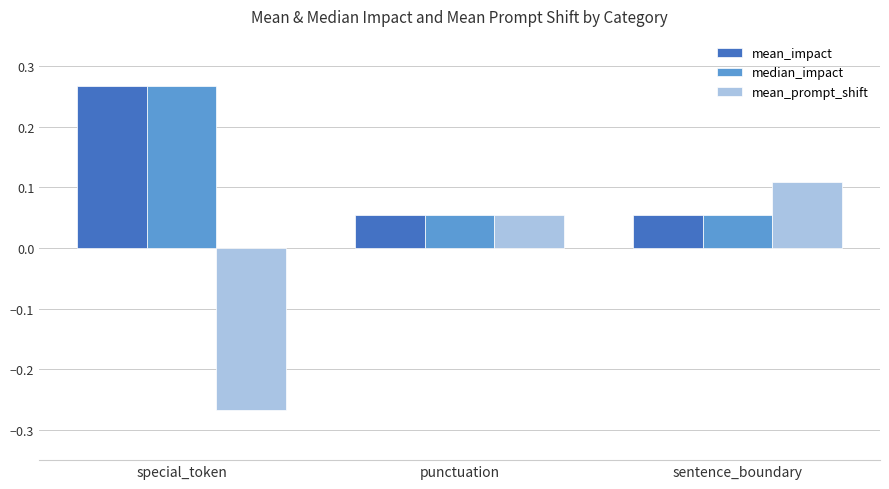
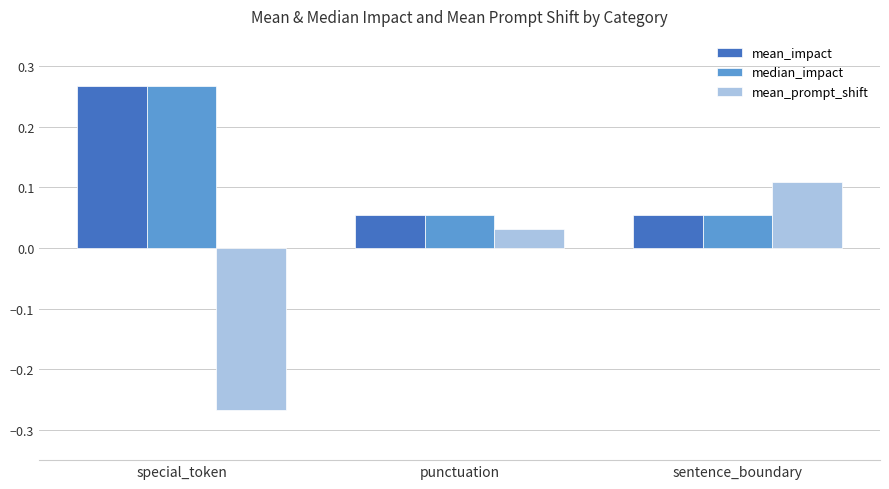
  {
    "mean_prompt_shift": {
      "special_token": -0.27,
-     "punctuation": 0.06,
+     "punctuation": 0.03,
      "sentence_boundary": 0.11
    }
  }
